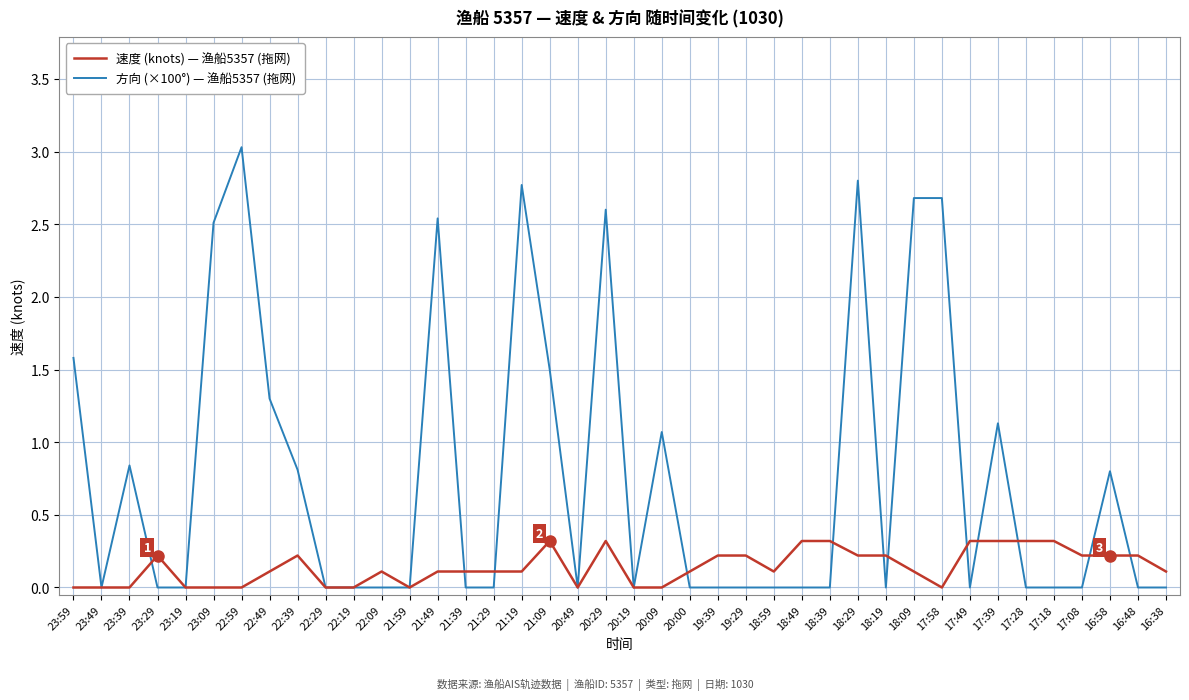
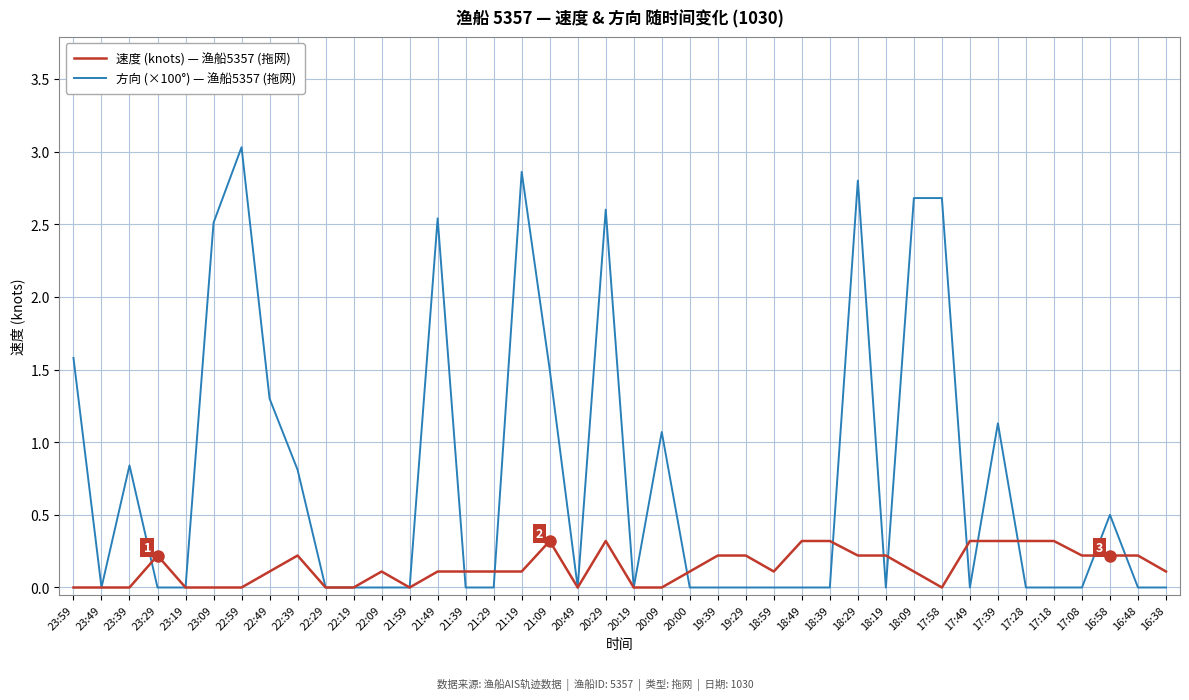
  {
    "方向 (×100°) — 渔船5357 (拖网)": {
      "23:59": 1.58,
      "23:39": 0.84,
      "23:29": 0.00,
      "23:09": 2.51,
      "22:59": 3.03,
      "22:49": 1.30,
      "22:39": 0.81,
      "22:09": 0.00,
      "21:49": 2.54,
      "21:39": 0.00,
      "21:29": 0.00,
-     "21:19": 2.77,
+     "21:19": 2.86,
      "21:09": 1.50,
      "20:29": 2.60,
      "20:09": 1.07,
      "20:00": 0.00,
      "19:39": 0.00,
      "19:29": 0.00,
      "18:59": 0.00,
      "18:49": 0.00,
      "18:39": 0.00,
      "18:29": 2.80,
      "18:19": 0.00,
      "18:09": 2.68,
      "17:58": 2.68,
      "17:49": 0.00,
      "17:39": 1.13,
      "17:28": 0.00,
      "17:18": 0.00,
      "17:08": 0.00,
-     "16:58": 0.8,
+     "16:58": 0.5,
      "16:48": 0.00,
      "16:38": 0.00
    }
  }
